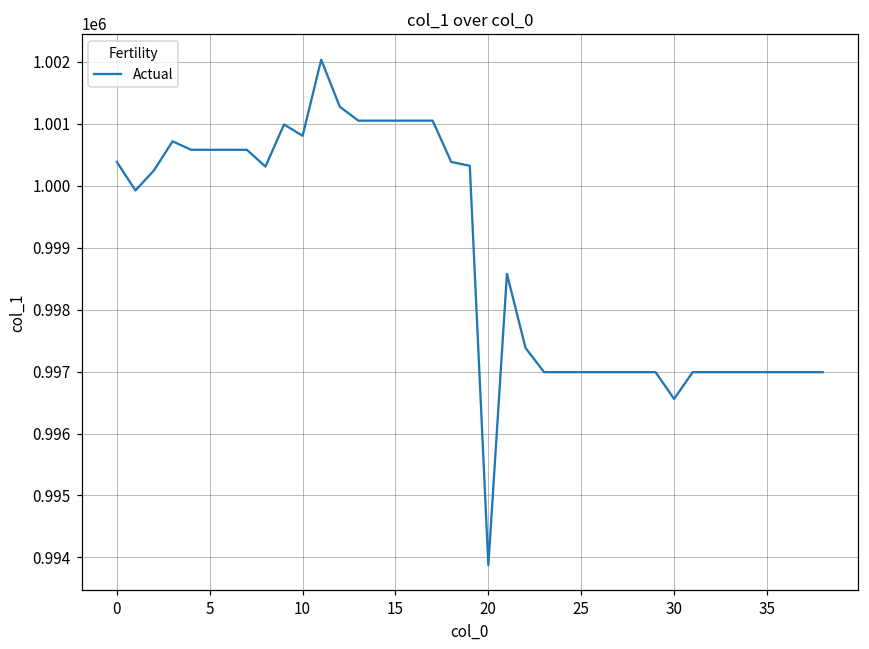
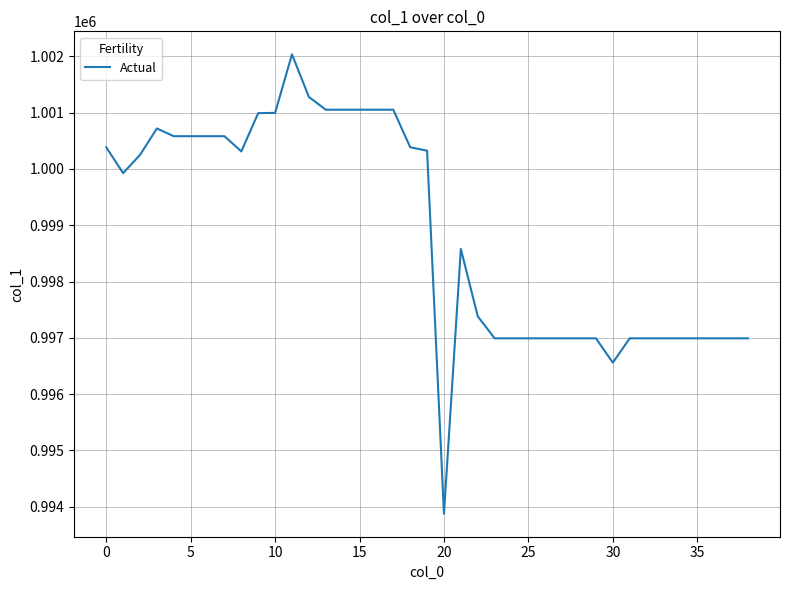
  {
    "0": 1000400,
    "5": 1000600,
-   "10": 1000800,
+   "10": 1001000,
    "15": 1001100,
    "20": 993900,
    "25": 997000,
    "30": 996600,
    "35": 997000
  }
